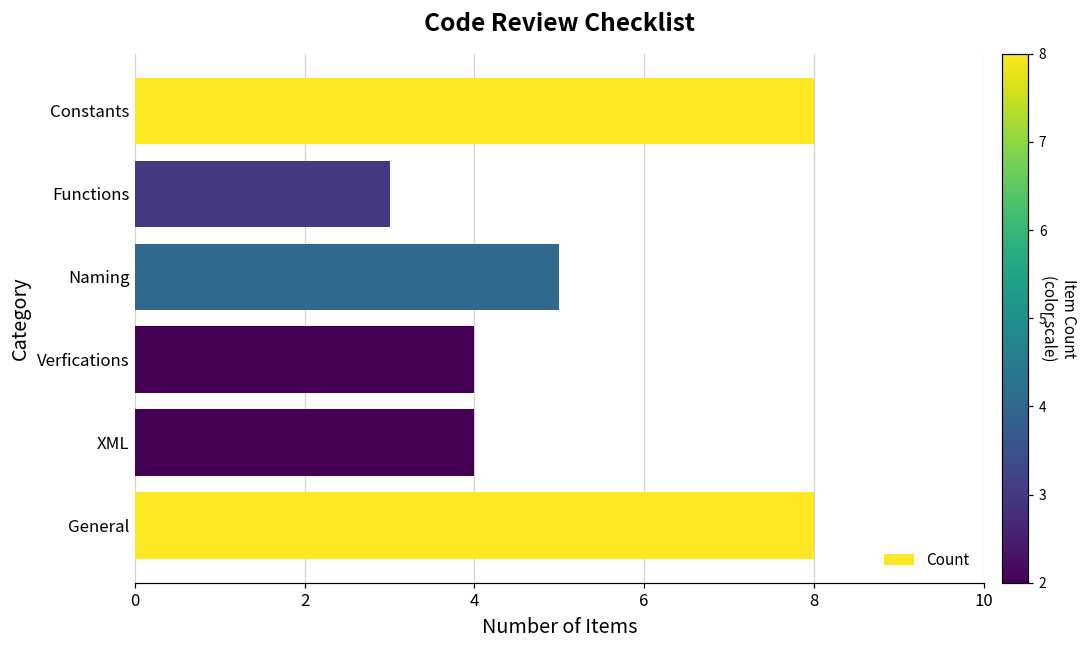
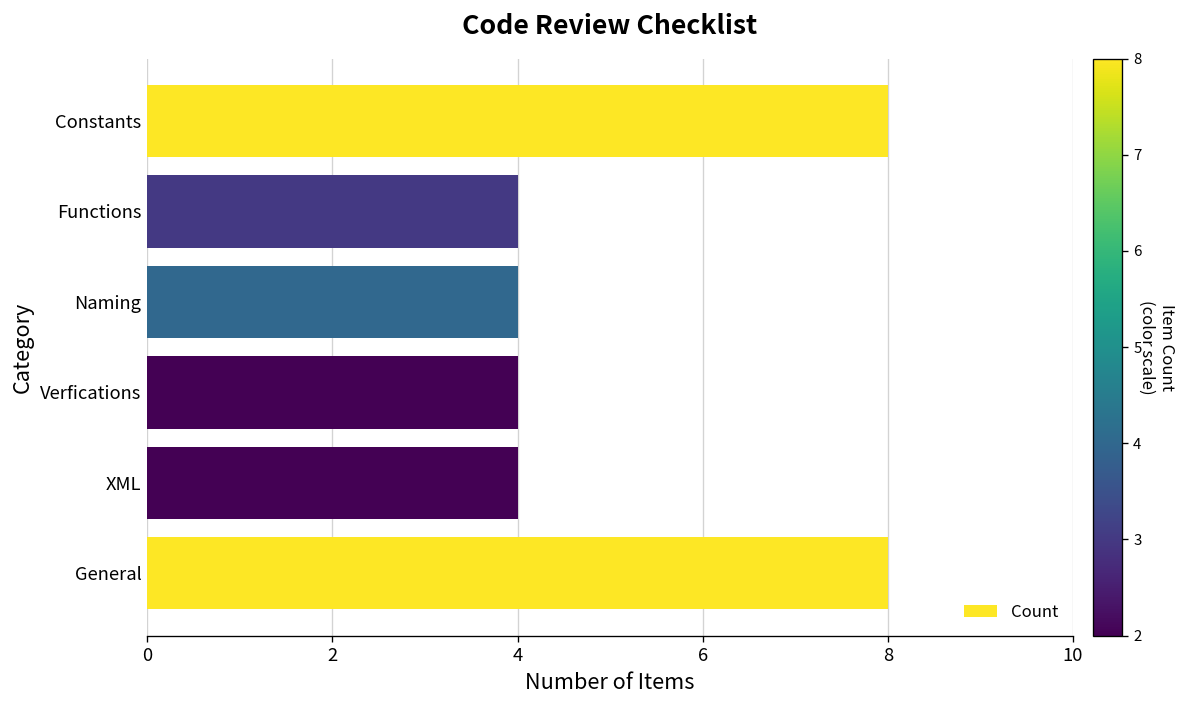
  {
    "Constants": 8,
-   "Functions": 3,
-   "Naming": 5,
+   "Functions": 4,
+   "Naming": 4,
    "Verfications": 4,
    "XML": 4,
    "General": 8
  }
